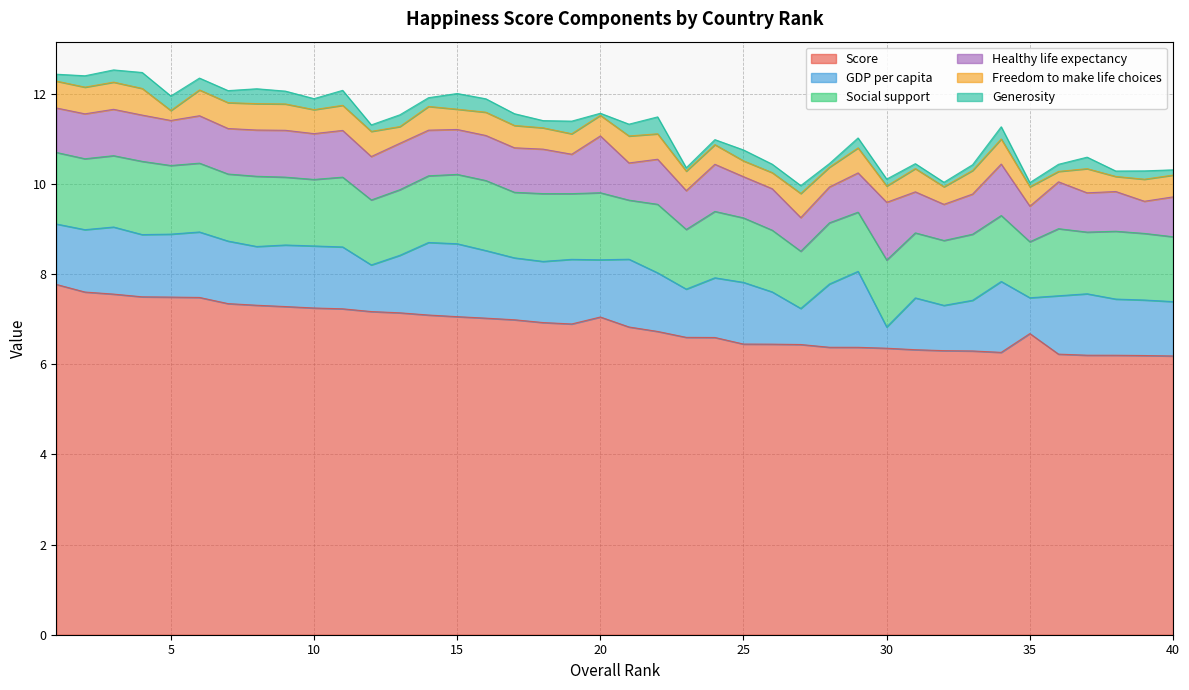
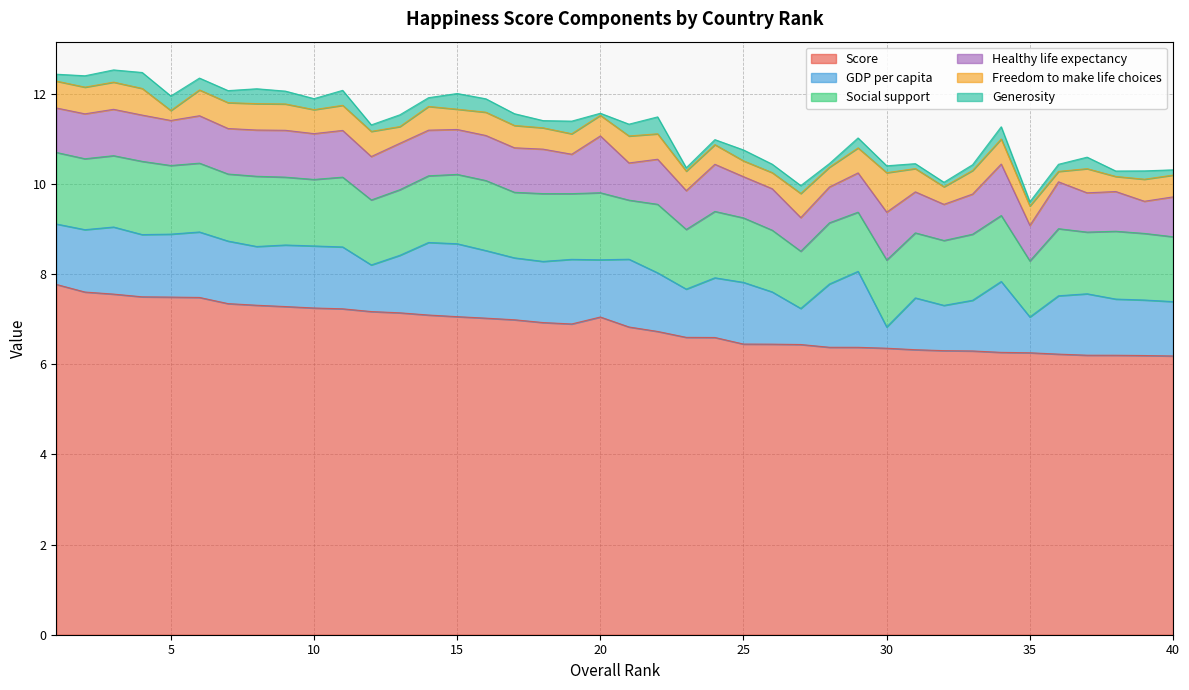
  {
    "Score": {
      "5": 7.5,
      "10": 7.2,
      "15": 7.1,
      "20": 7.0,
      "25": 6.4,
      "30": 6.4,
-     "35": 6.7,
+     "35": 6.3,
      "40": 6.2
    },
    "GDP per capita": {
      "5": 1.4,
      "10": 1.4,
      "15": 1.6,
      "20": 1.3,
      "25": 1.4,
      "30": 0.5,
      "35": 0.8,
      "40": 1.2
    },
    "Healthy life expectancy": {
      "5": 1.0,
      "10": 1.0,
      "15": 1.0,
      "20": 1.3,
      "25": 0.9,
-     "30": 1.3,
+     "30": 1.1,
      "35": 0.8,
      "40": 0.9
    },
    "Freedom to make life choices": {
      "5": 0.2,
      "10": 0.5,
      "15": 0.4,
      "25": 0.4,
-     "30": 0.4,
+     "30": 0.9,
      "35": 0.4,
      "40": 0.5
    }
  }
